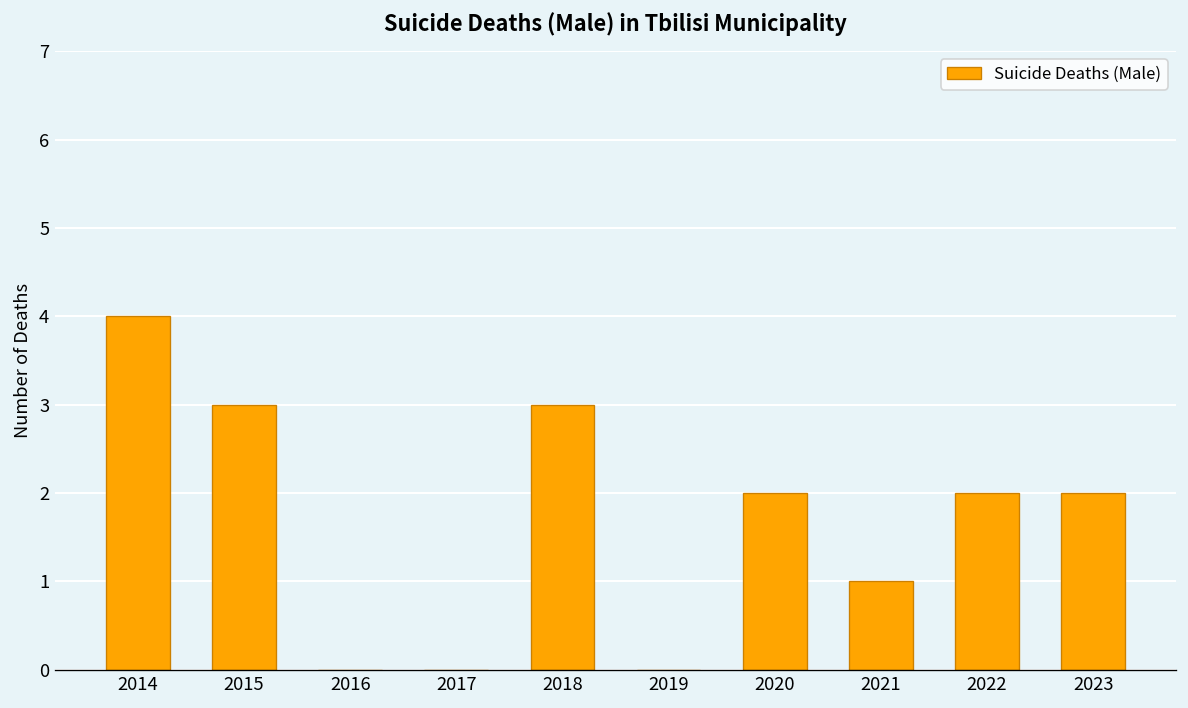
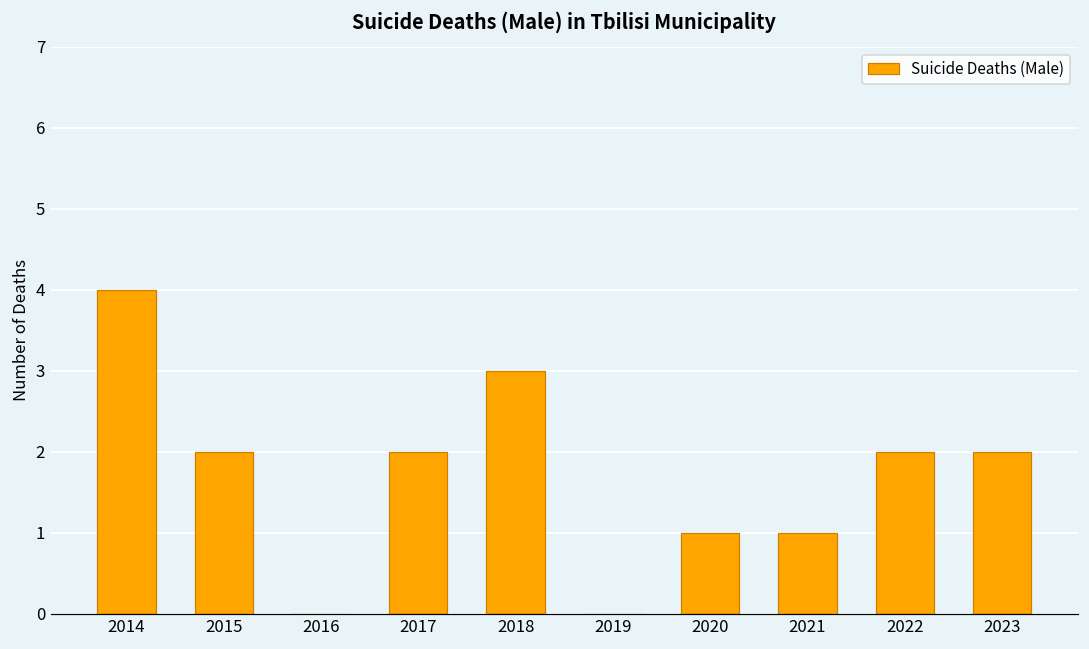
  {
    "2014": 4,
-   "2015": 3,
+   "2015": 2,
    "2016": 0,
-   "2017": 0,
+   "2017": 2,
    "2018": 3,
    "2019": 0,
-   "2020": 2,
+   "2020": 1,
    "2021": 1,
    "2022": 2,
    "2023": 2
  }
